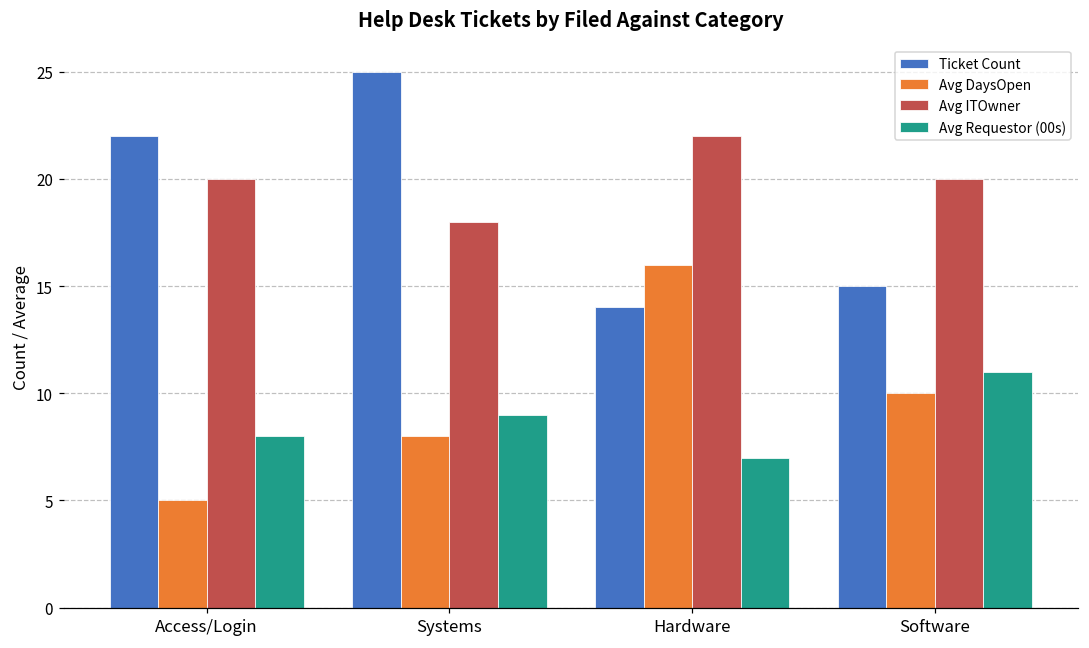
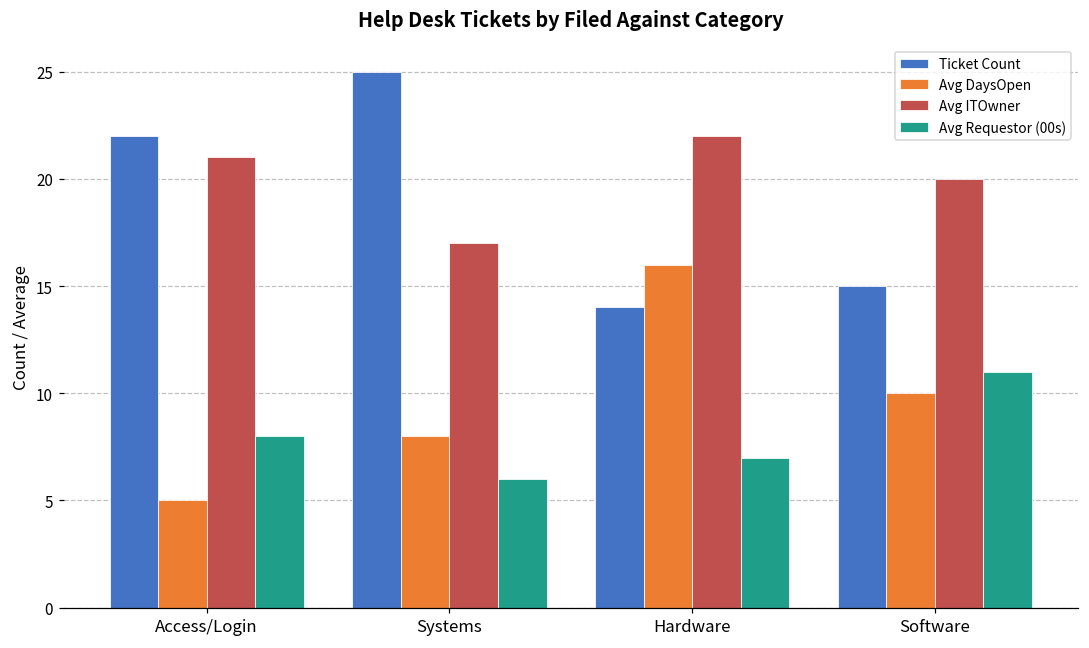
  {
    "Ticket Count": {
      "Access/Login": 22,
      "Systems": 25,
      "Hardware": 14,
      "Software": 15
    },
    "Avg DaysOpen": {
      "Access/Login": 5,
      "Systems": 8,
      "Hardware": 16,
      "Software": 10
    },
    "Avg ITOwner": {
-     "Access/Login": 20,
-     "Systems": 18,
+     "Access/Login": 21,
+     "Systems": 17,
      "Hardware": 22,
      "Software": 20
    },
    "Avg Requestor (00s)": {
      "Access/Login": 8,
-     "Systems": 9,
+     "Systems": 6,
      "Hardware": 7,
      "Software": 11
    }
  }
